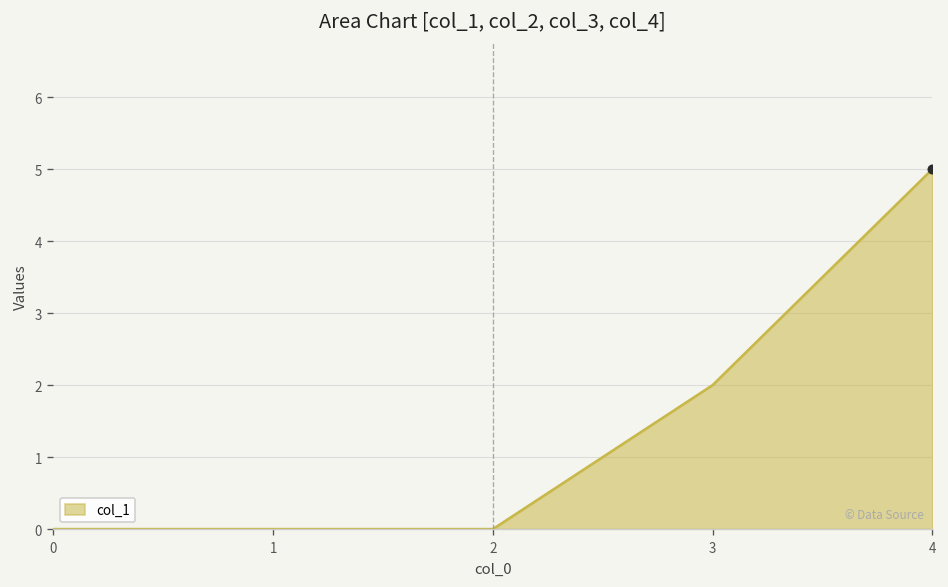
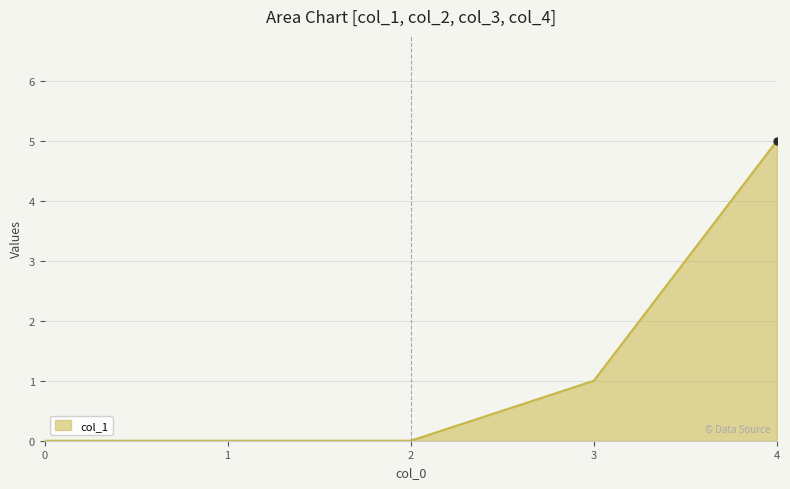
  {
    "col_1": {
      "0": 0,
      "1": 0,
      "2": 0,
-     "3": 2
+     "3": 1
    }
  }
